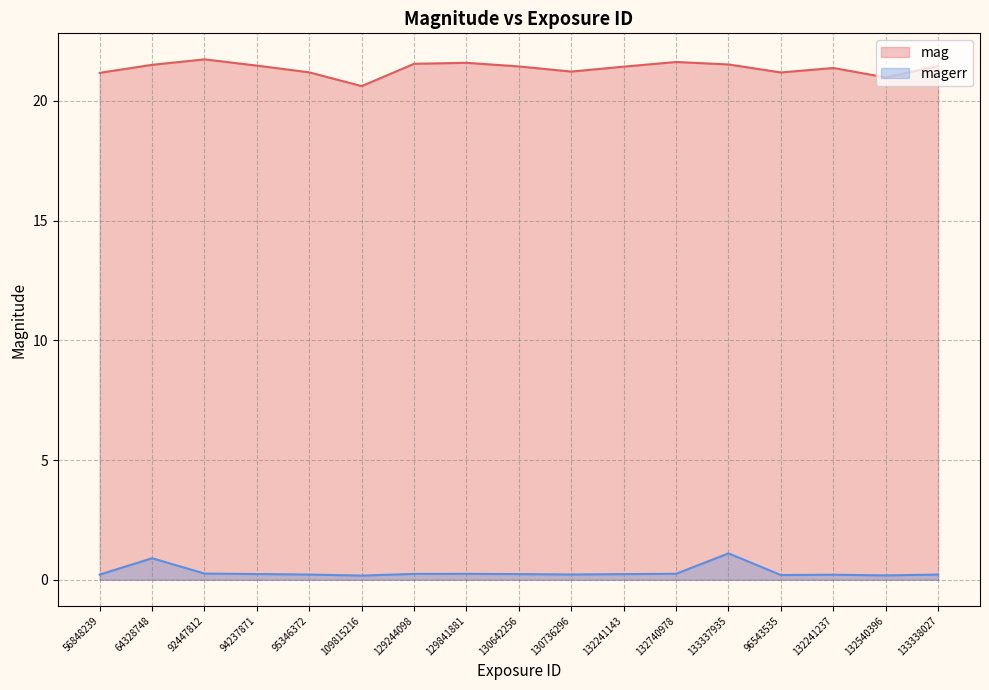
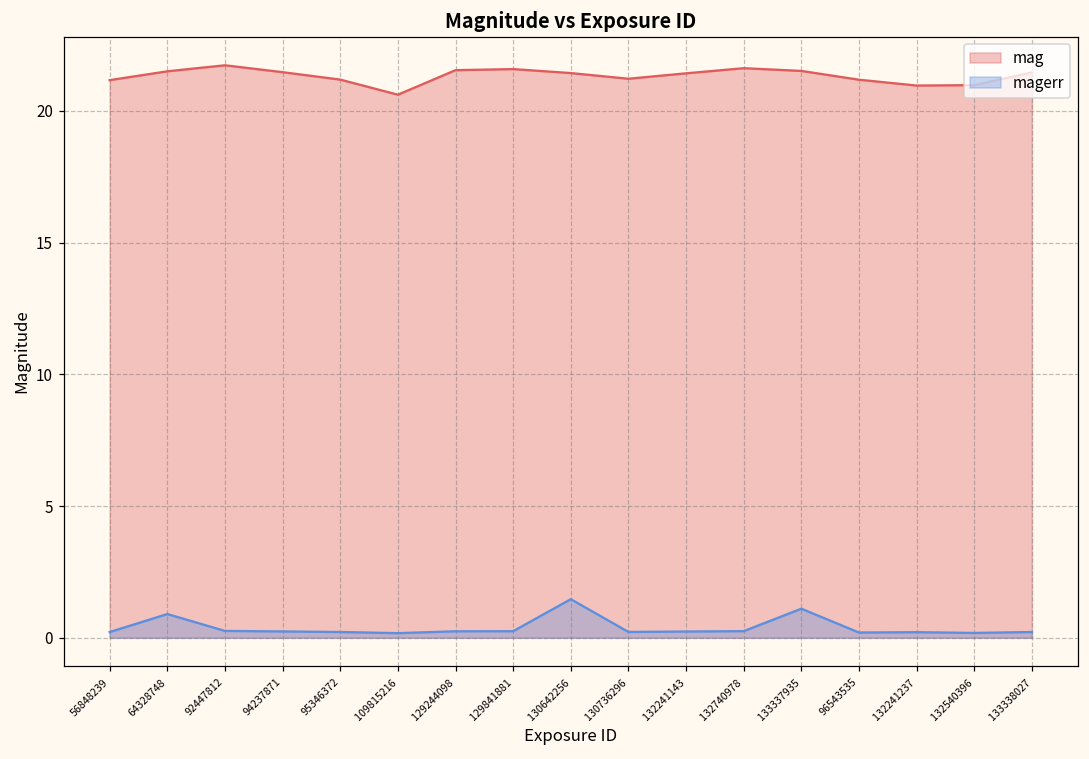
  {
    "mag": {
      "56848239": 21.2,
      "64328748": 21.5,
      "92447812": 21.7,
      "94237871": 21.5,
      "95346372": 21.2,
      "109815216": 20.6,
      "129244098": 21.5,
      "129841881": 21.6,
      "130642256": 21.4,
      "130736296": 21.2,
      "132241143": 21.4,
      "132740978": 21.6,
      "133337935": 21.5,
      "96543535": 21.2,
-     "132241237": 21.4
+     "132241237": 21.0
    },
    "magerr": {
      "56848239": 0.2,
      "64328748": 0.9,
      "92447812": 0.3,
      "94237871": 0.2,
      "95346372": 0.2,
      "109815216": 0.2,
      "129244098": 0.2,
      "129841881": 0.2,
-     "130642256": 0.2,
+     "130642256": 1.5,
      "130736296": 0.2,
      "132241143": 0.2,
      "132740978": 0.3,
      "133337935": 1.1,
      "96543535": 0.2,
      "132241237": 0.2,
      "132540396": 0.2,
      "133338027": 0.2
    }
  }
